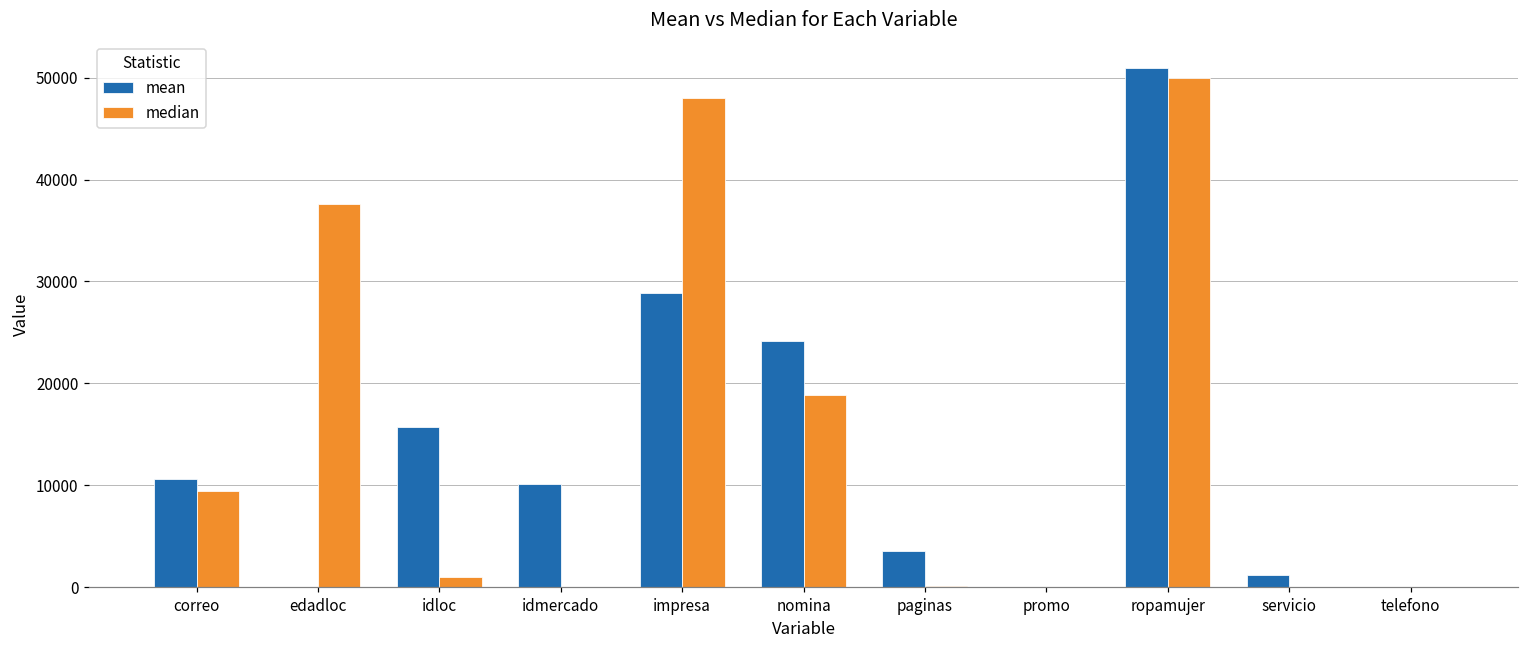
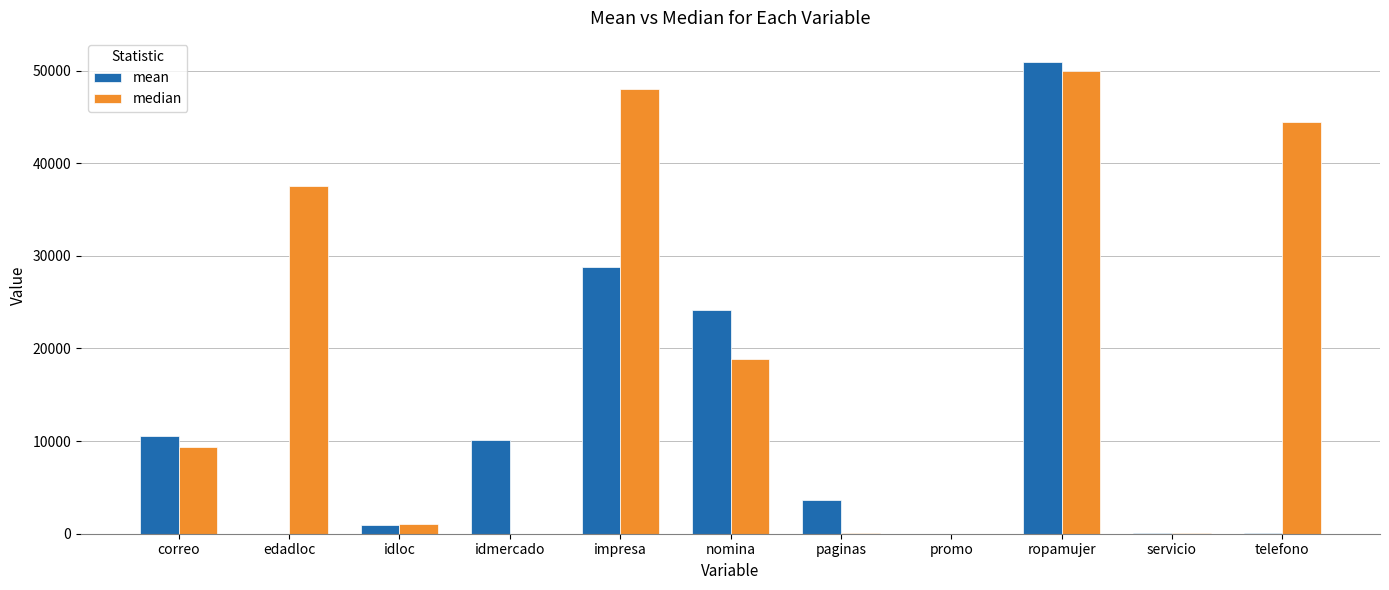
  {
    "mean": {
      "correo": 11000,
-     "idloc": 16000,
+     "idloc": 1000,
      "idmercado": 10000,
      "impresa": 29000,
      "nomina": 24000,
      "paginas": 4000,
      "ropamujer": 51000,
-     "servicio": 1000
+     "servicio": 0
    },
    "median": {
      "correo": 9000,
      "edadloc": 38000,
      "idloc": 1000,
      "impresa": 48000,
      "nomina": 19000,
      "ropamujer": 50000,
-     "telefono": 0
+     "telefono": 44000
    }
  }
